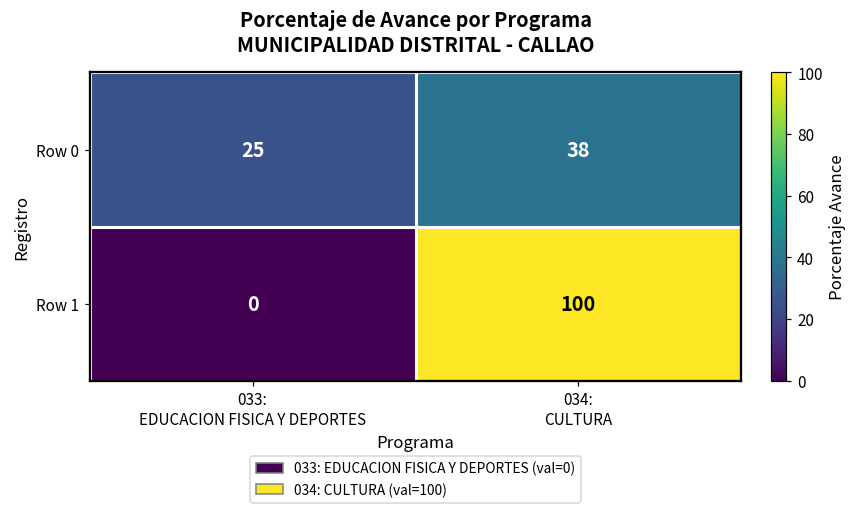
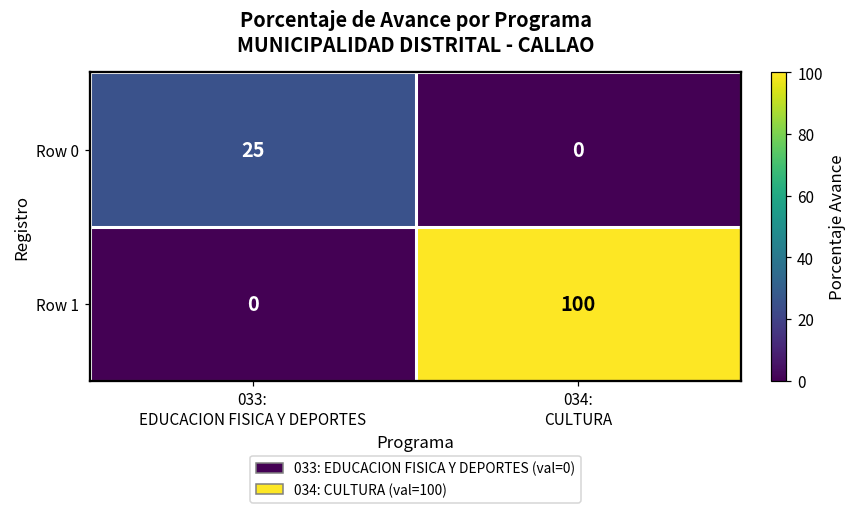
  {
    "Row 0": {
      "033: EDUCACION FISICA Y DEPORTES": 25,
-     "034: CULTURA": 38
+     "034: CULTURA": 0
    },
    "Row 1": {
      "033: EDUCACION FISICA Y DEPORTES": 0,
      "034: CULTURA": 100
    }
  }
